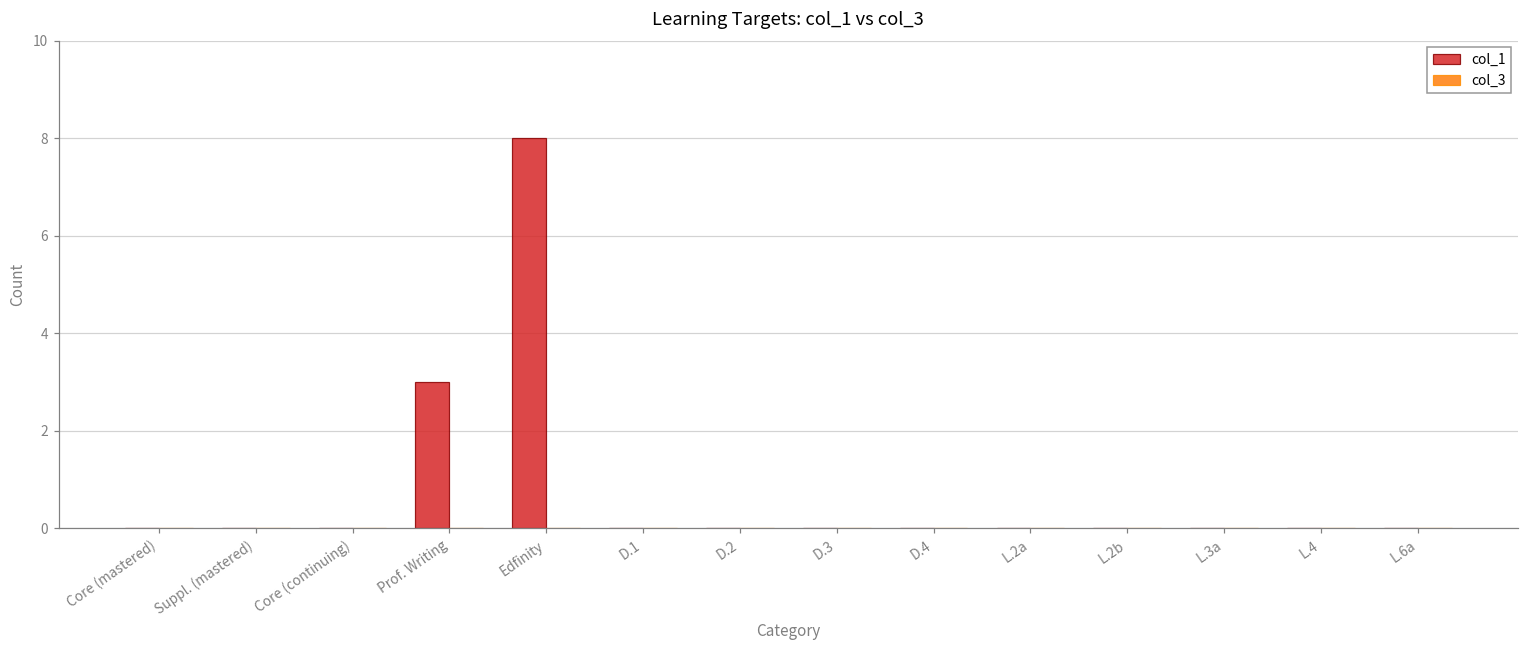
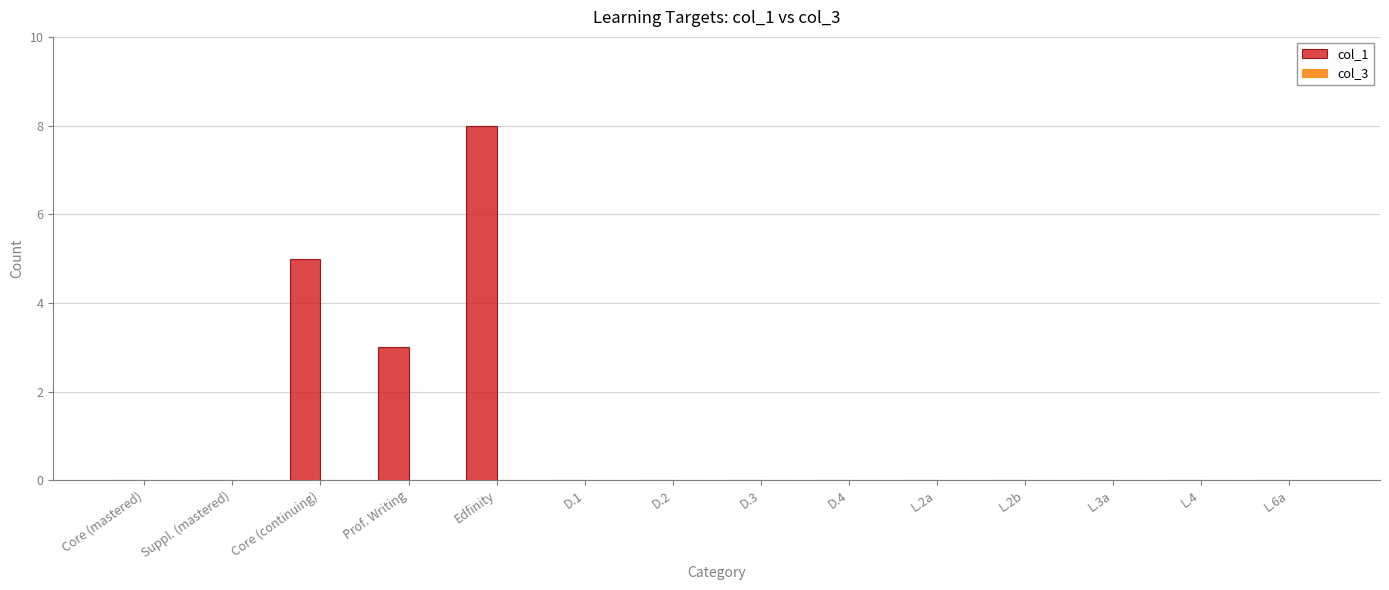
  {
    "col_1": {
      "Core (mastered)": 0,
      "Suppl. (mastered)": 0,
-     "Core (continuing)": 0,
+     "Core (continuing)": 5,
      "Prof. Writing": 3,
      "Edfinity": 8,
      "D.1": 0,
      "D.2": 0,
      "D.3": 0,
      "D.4": 0,
      "L.2a": 0,
      "L.2b": 0,
      "L.3a": 0,
      "L.4": 0,
      "L.6a": 0
    },
    "col_3": {
      "Core (mastered)": 0,
      "Suppl. (mastered)": 0,
      "Core (continuing)": 0,
      "Prof. Writing": 0,
      "Edfinity": 0,
      "D.1": 0,
      "D.2": 0,
      "D.3": 0,
      "D.4": 0,
      "L.2a": 0,
      "L.2b": 0,
      "L.3a": 0,
      "L.4": 0,
      "L.6a": 0
    }
  }
